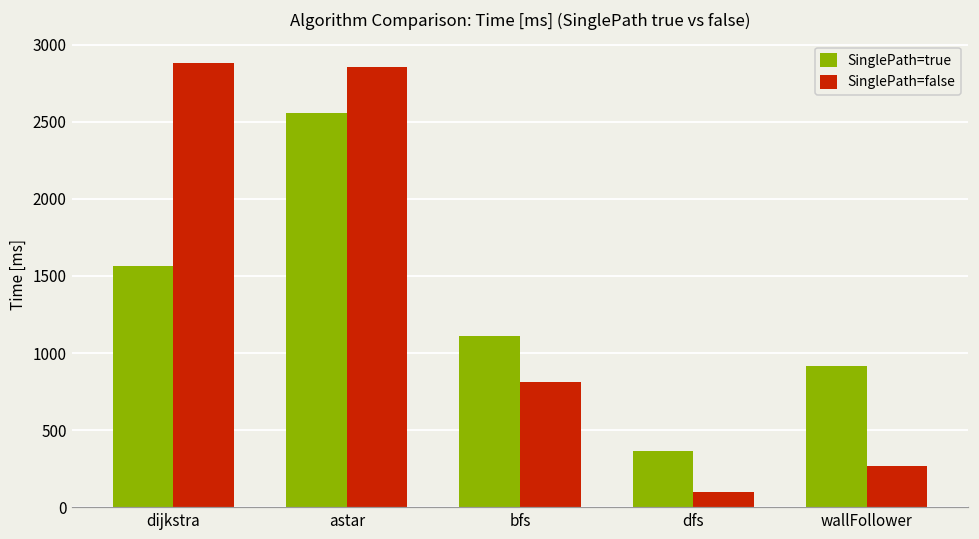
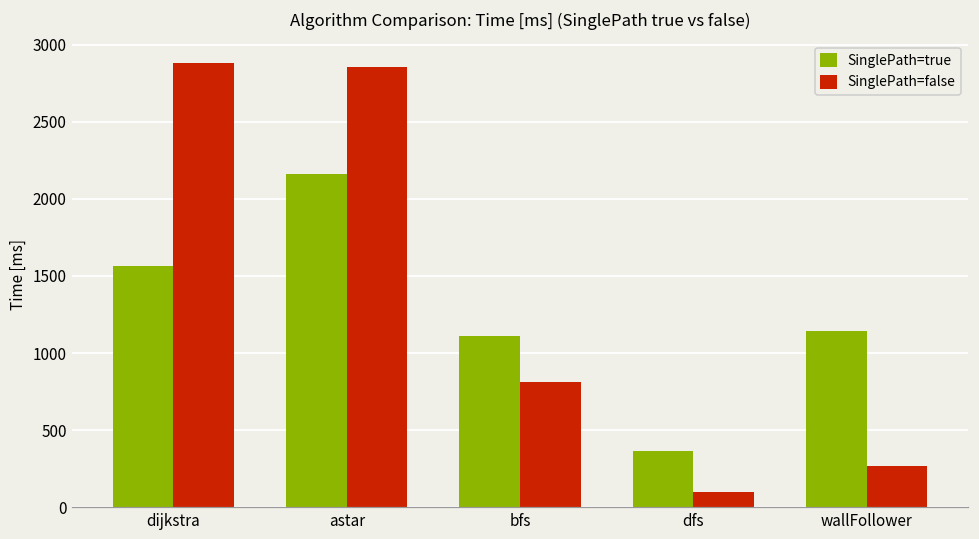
  {
    "SinglePath=true": {
      "dijkstra": 1560,
-     "astar": 2560,
+     "astar": 2160,
      "bfs": 1110,
      "dfs": 370,
-     "wallFollower": 920
+     "wallFollower": 1140
    },
    "SinglePath=false": {
      "dijkstra": 2880,
      "astar": 2860,
      "bfs": 810,
      "dfs": 100,
      "wallFollower": 270
    }
  }
